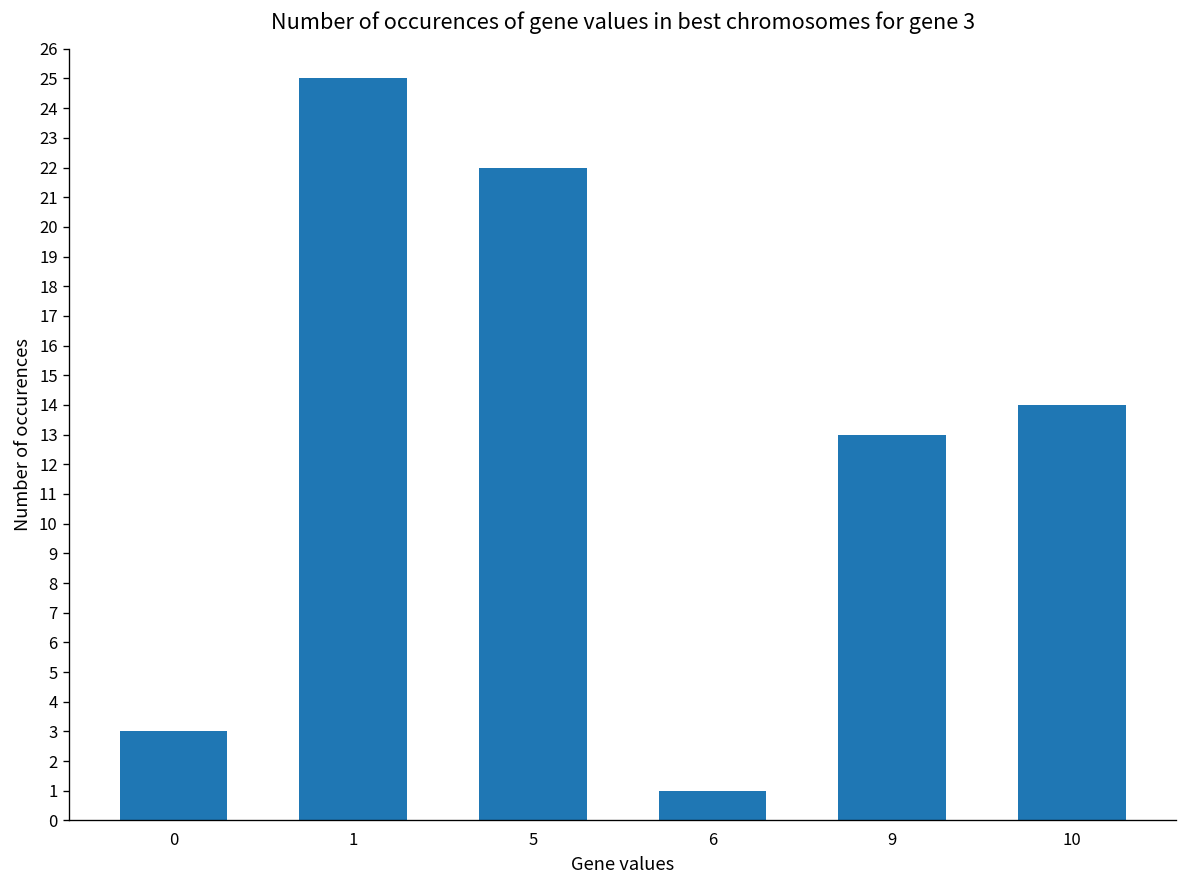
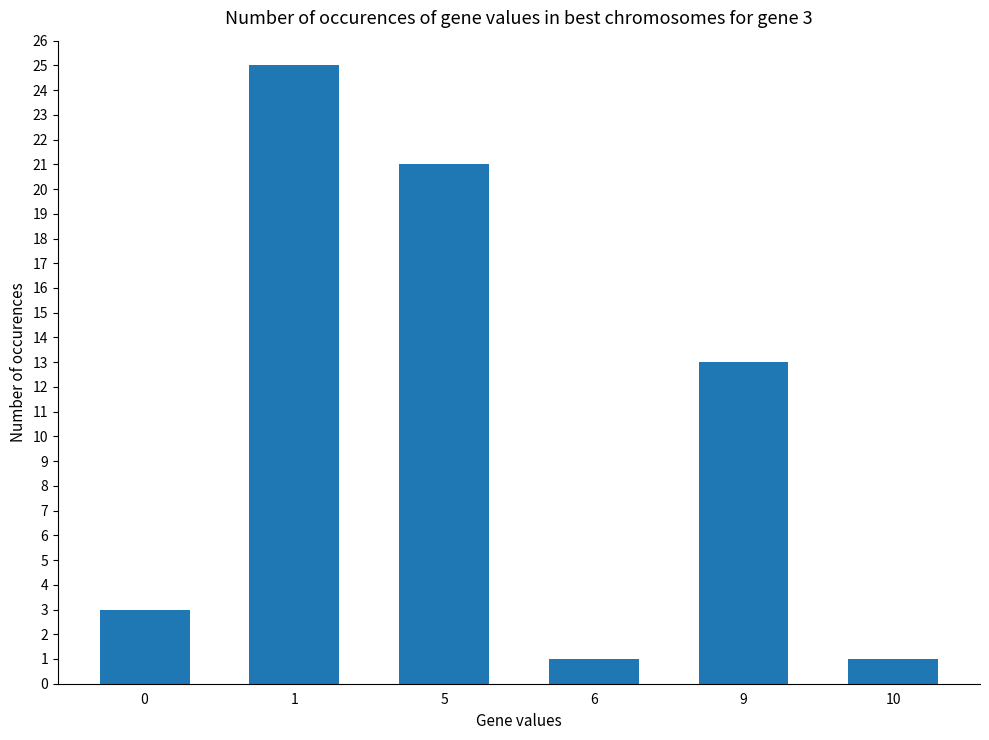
  {
    "0": 3,
    "1": 25,
-   "5": 22,
+   "5": 21,
    "6": 1,
    "9": 13,
-   "10": 14
+   "10": 1
  }
